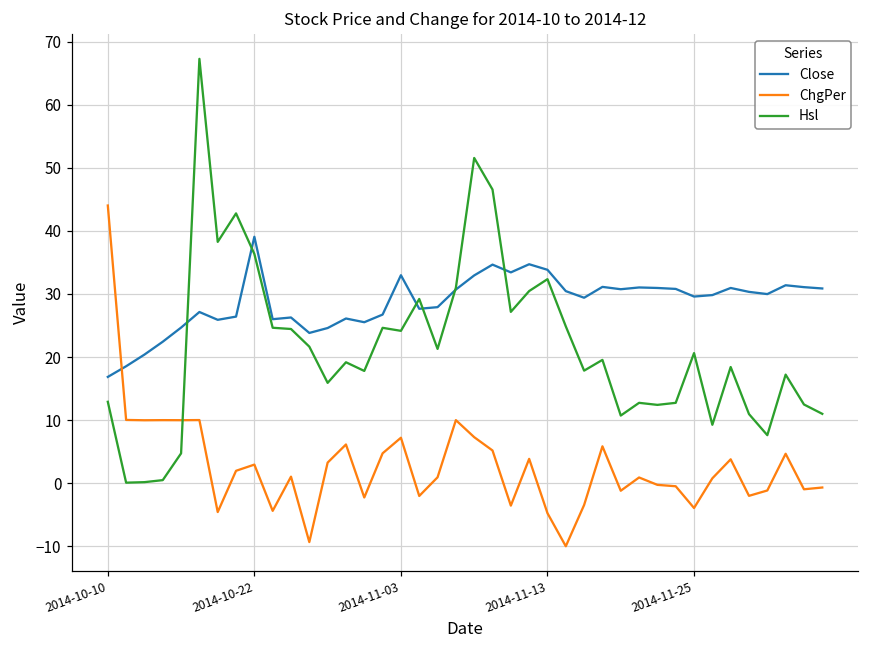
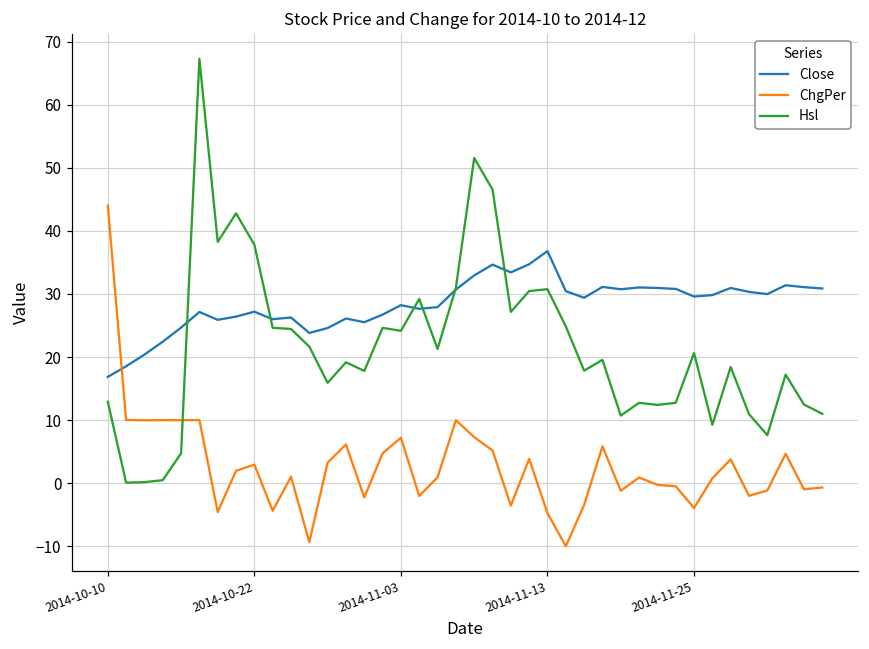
  {
    "Close": {
      "2014-10-10": 17,
-     "2014-10-22": 39,
-     "2014-11-03": 33,
-     "2014-11-13": 34,
+     "2014-10-22": 27,
+     "2014-11-03": 28,
+     "2014-11-13": 37,
      "2014-11-25": 30
    },
    "ChgPer": {
      "2014-10-10": 44,
      "2014-10-22": 3,
      "2014-11-03": 7,
      "2014-11-13": -5,
      "2014-11-25": -4
    },
    "Hsl": {
      "2014-10-10": 13,
-     "2014-10-22": 36,
+     "2014-10-22": 38,
      "2014-11-03": 24,
-     "2014-11-13": 32,
+     "2014-11-13": 31,
      "2014-11-25": 21
    }
  }
